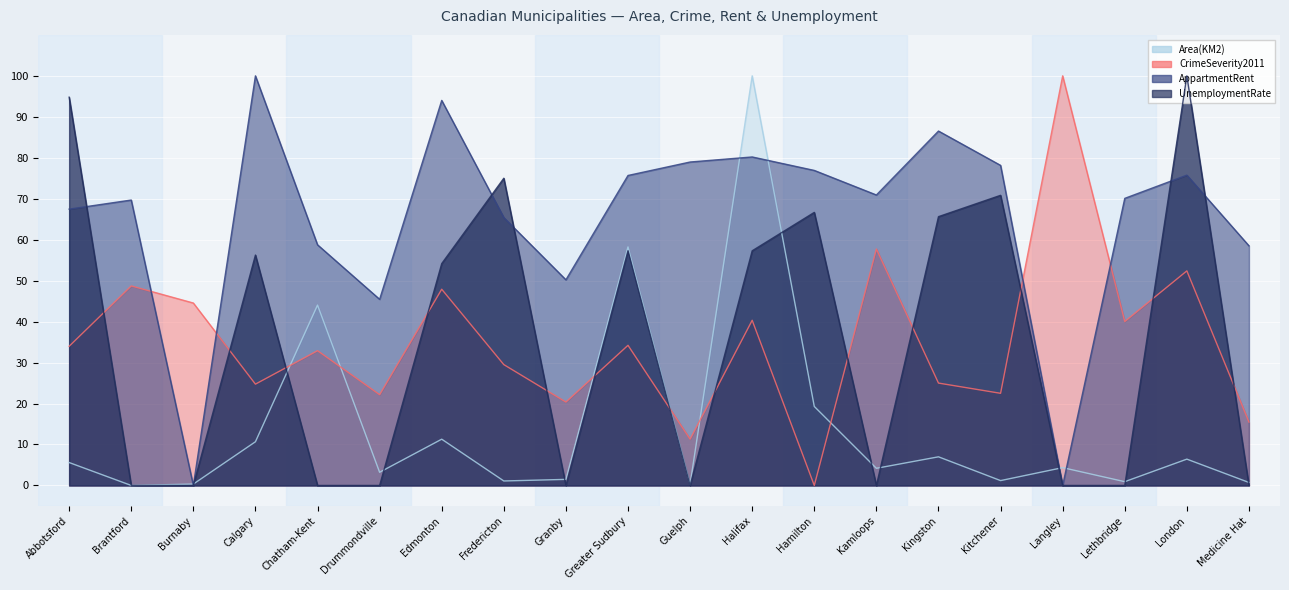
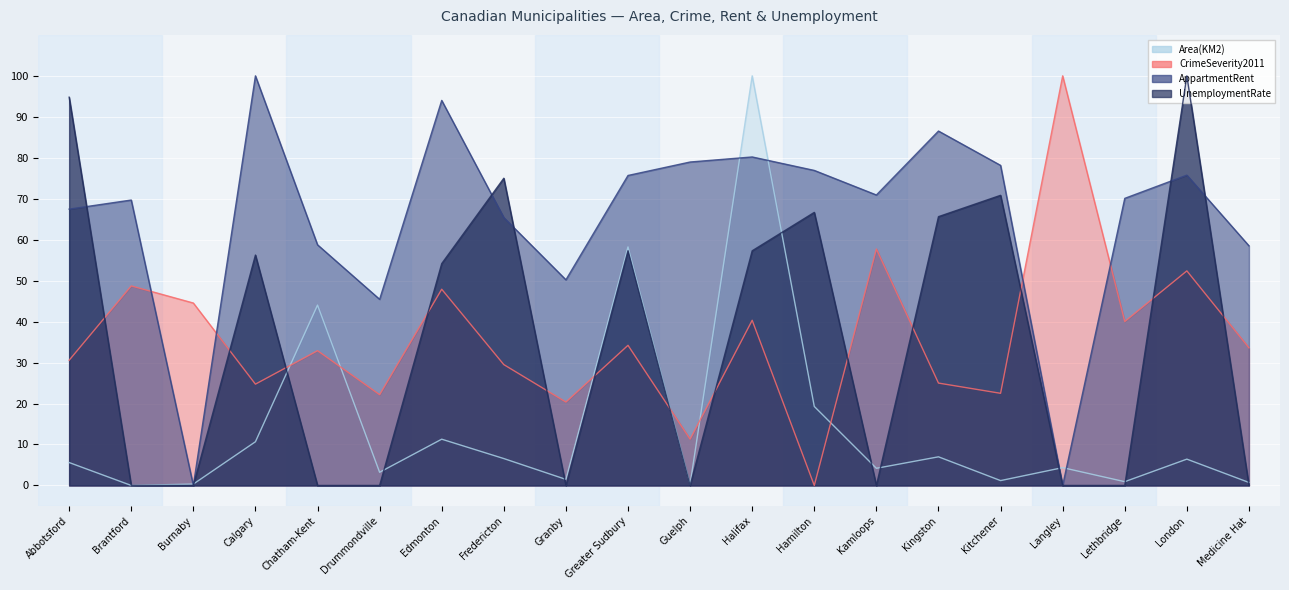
  {
    "Area(KM2)": {
      "Abbotsford": 6,
      "Calgary": 11,
      "Chatham-Kent": 44,
      "Drummondville": 3,
      "Edmonton": 11,
-     "Fredericton": 1,
+     "Fredericton": 7,
      "Granby": 1,
      "Greater Sudbury": 58,
      "Halifax": 100,
      "Hamilton": 19,
      "Kamloops": 4,
      "Kingston": 7,
      "Kitchener": 1,
      "Langley": 4,
      "Lethbridge": 1,
      "London": 6,
      "Medicine Hat": 1
    },
    "CrimeSeverity2011": {
-     "Abbotsford": 34,
+     "Abbotsford": 31,
      "Brantford": 49,
      "Burnaby": 45,
      "Calgary": 25,
      "Chatham-Kent": 33,
      "Drummondville": 22,
      "Edmonton": 48,
      "Fredericton": 30,
      "Granby": 20,
      "Greater Sudbury": 34,
      "Guelph": 11,
      "Halifax": 40,
      "Hamilton": 0,
      "Kamloops": 58,
      "Kingston": 25,
      "Kitchener": 22,
      "Langley": 100,
      "Lethbridge": 40,
      "London": 52,
-     "Medicine Hat": 15
+     "Medicine Hat": 34
    }
  }
